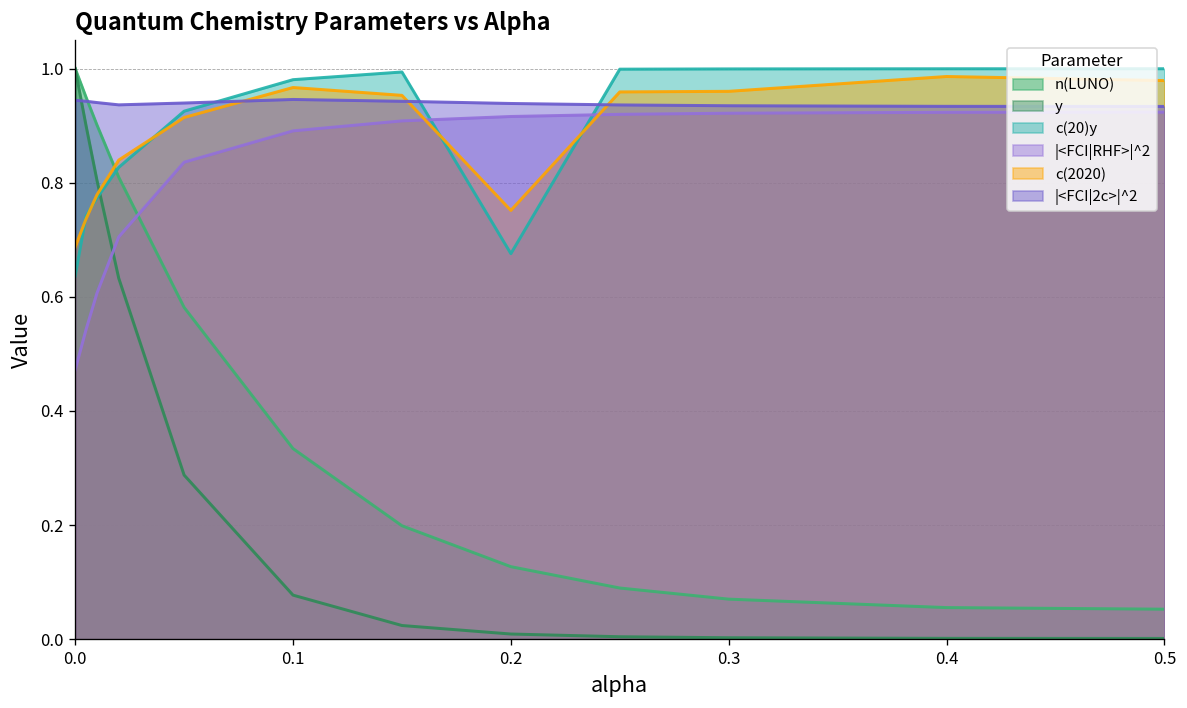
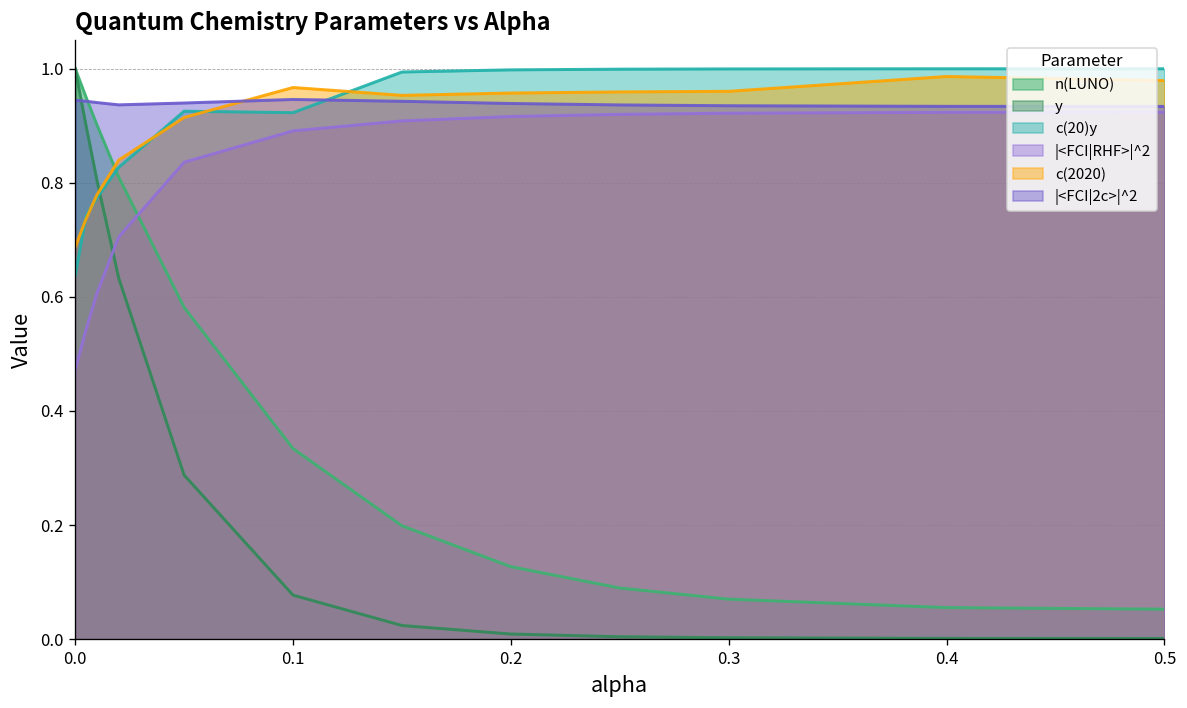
  {
    "c(20)y": {
      "0.0": 0.64,
-     "0.1": 0.98,
-     "0.2": 0.68,
+     "0.1": 0.92,
+     "0.2": 1.00,
      "0.3": 1.00,
      "0.4": 1.00,
      "0.5": 1.00
    },
    "c(2020)": {
      "0.0": 0.69,
      "0.1": 0.97,
-     "0.2": 0.75,
+     "0.2": 0.96,
      "0.3": 0.96,
      "0.4": 0.99,
      "0.5": 0.98
    }
  }
